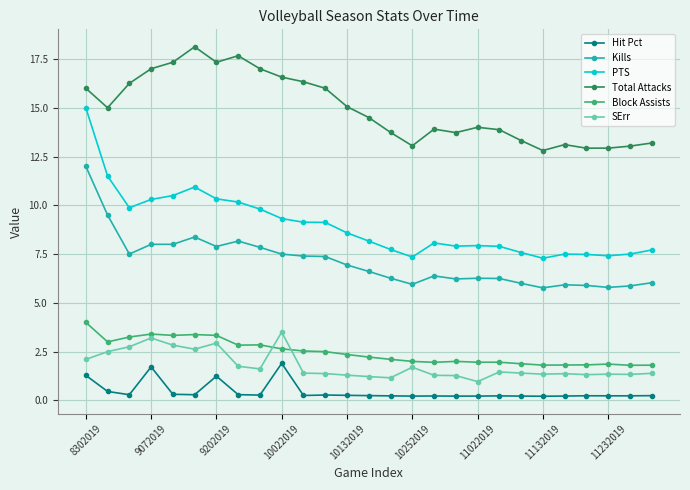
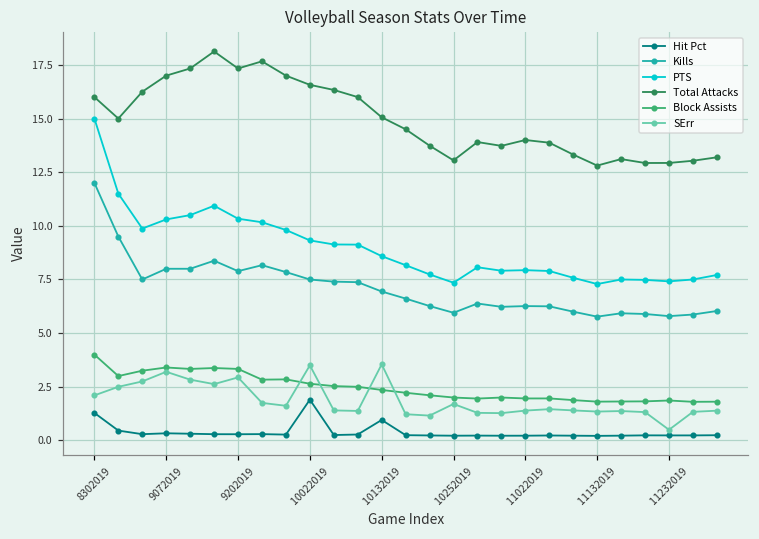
  {
    "Hit Pct": {
      "8302019": 1.3,
-     "9072019": 1.7,
-     "9202019": 1.2,
+     "9072019": 0.3,
+     "9202019": 0.3,
      "10022019": 1.9,
-     "10132019": 0.3,
+     "10132019": 1.0,
      "10252019": 0.2,
      "11022019": 0.2,
      "11132019": 0.2,
      "11232019": 0.2
    },
    "SErr": {
      "8302019": 2.1,
      "9072019": 3.2,
      "9202019": 2.9,
      "10022019": 3.5,
-     "10132019": 1.3,
+     "10132019": 3.5,
      "10252019": 1.7,
-     "11022019": 1.0,
+     "11022019": 1.4,
      "11132019": 1.3,
-     "11232019": 1.3
+     "11232019": 0.5
    }
  }
